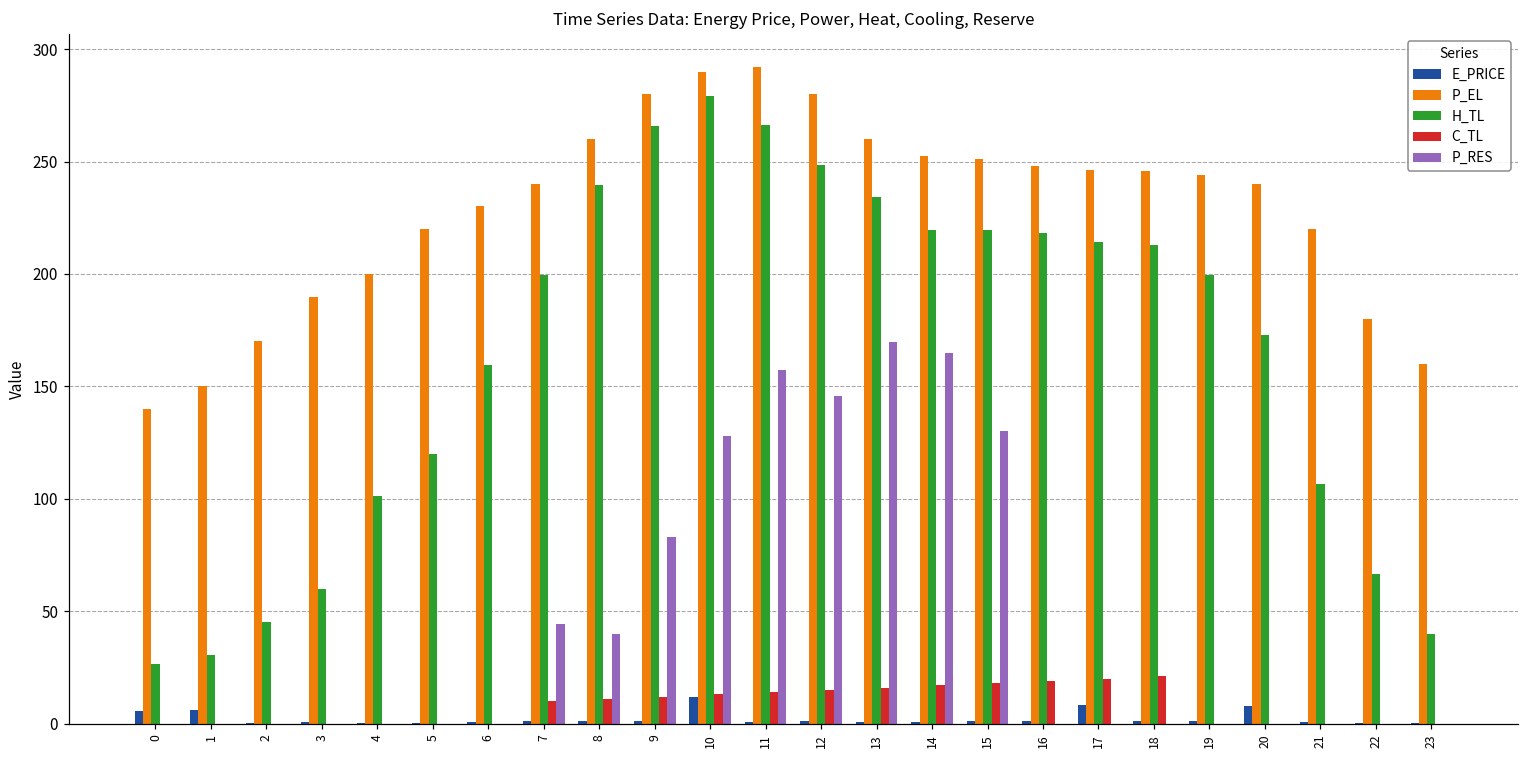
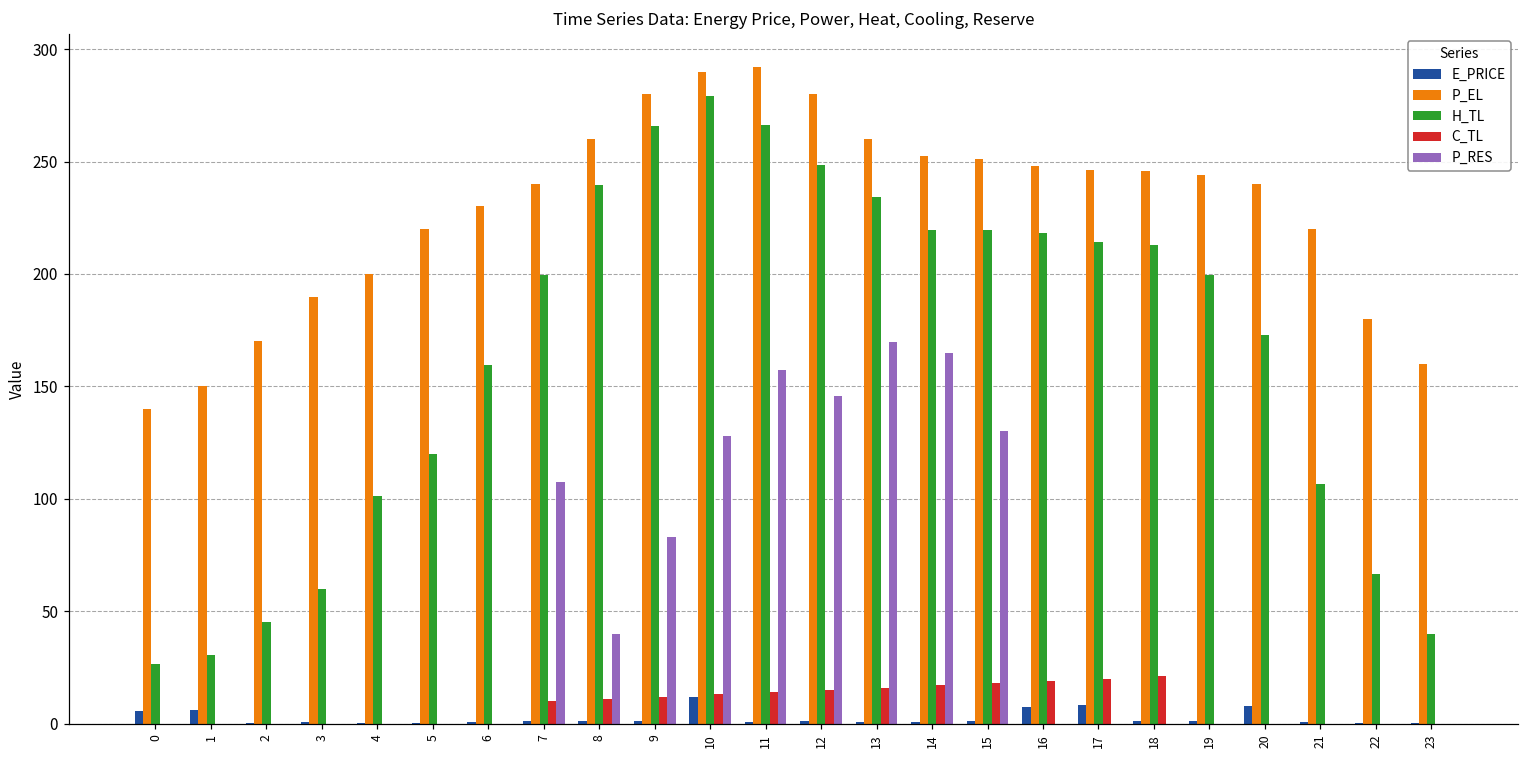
  {
    "E_PRICE": {
      "0": 5,
      "1": 6,
      "10": 12,
-     "16": 1,
+     "16": 7,
      "17": 8,
      "20": 8
    },
    "P_EL": {
      "0": 140,
      "1": 150,
      "2": 170,
      "3": 190,
      "4": 200,
      "5": 220,
      "6": 230,
      "7": 240,
      "8": 260,
      "9": 280,
      "10": 290,
      "11": 292,
      "12": 280,
      "13": 260,
      "14": 252,
      "15": 251,
      "16": 248,
      "17": 246,
      "18": 246,
      "19": 244,
      "20": 240,
      "21": 220,
      "22": 180,
      "23": 160
    },
    "H_TL": {
      "0": 27,
      "1": 31,
      "2": 45,
      "3": 60,
      "4": 101,
      "5": 120,
      "6": 160,
      "7": 200,
      "8": 239,
      "9": 266,
      "10": 279,
      "11": 266,
      "12": 249,
      "13": 234,
      "14": 219,
      "15": 219,
      "16": 218,
      "17": 214,
      "18": 213,
      "19": 200,
      "20": 173,
      "21": 106,
      "22": 66,
      "23": 40
    },
    "C_TL": {
      "0": 0,
      "1": 0,
      "2": 0,
      "3": 0,
      "4": 0,
      "5": 0,
      "6": 0,
      "7": 10,
      "8": 11,
      "9": 12,
      "10": 13,
      "11": 14,
      "12": 15,
      "13": 16,
      "14": 17,
      "15": 18,
      "16": 19,
      "17": 20,
      "18": 21,
      "19": 0,
      "20": 0,
      "21": 0,
      "22": 0,
      "23": 0
    },
    "P_RES": {
      "0": 0,
      "1": 0,
      "2": 0,
      "3": 0,
      "4": 0,
      "5": 0,
      "6": 0,
-     "7": 44,
+     "7": 108,
      "8": 40,
      "9": 83,
      "10": 128,
      "11": 157,
      "12": 146,
      "13": 170,
      "14": 165,
      "15": 130,
      "16": 0,
      "17": 0,
      "18": 0,
      "19": 0,
      "20": 0,
      "21": 0,
      "22": 0,
      "23": 0
    }
  }
